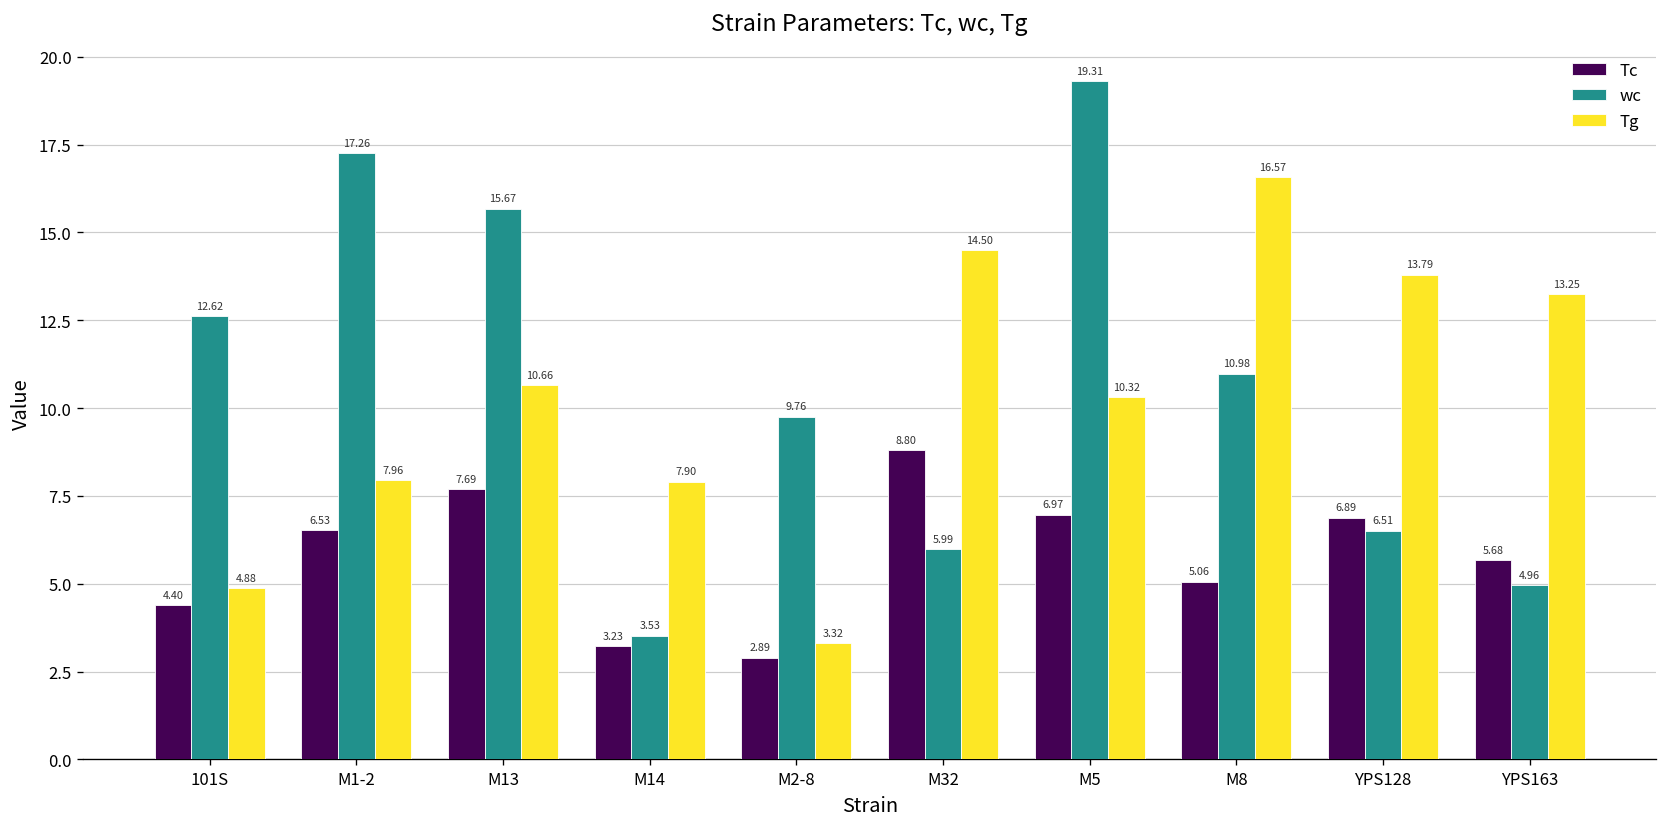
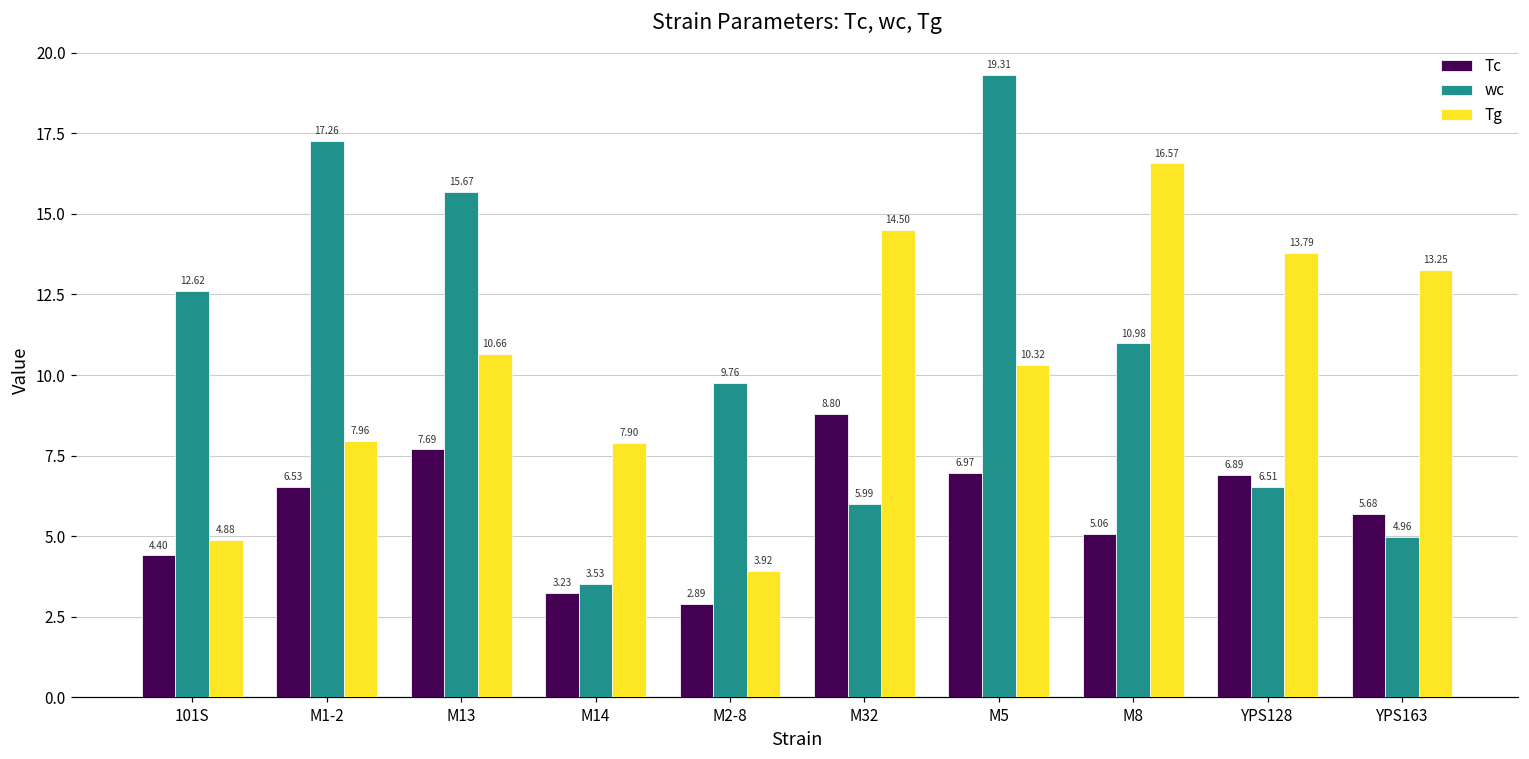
  {
    "Tc": {
      "101S": 4.40,
      "M1-2": 6.53,
      "M13": 7.69,
      "M14": 3.23,
      "M2-8": 2.89,
      "M32": 8.80,
      "M5": 6.97,
      "M8": 5.06,
      "YPS128": 6.89,
      "YPS163": 5.68
    },
    "wc": {
      "101S": 12.62,
      "M1-2": 17.26,
      "M13": 15.67,
      "M14": 3.53,
      "M2-8": 9.76,
      "M32": 5.99,
      "M5": 19.31,
      "M8": 10.98,
      "YPS128": 6.51,
      "YPS163": 4.96
    },
    "Tg": {
      "101S": 4.88,
      "M1-2": 7.96,
      "M13": 10.66,
      "M14": 7.90,
-     "M2-8": 3.32,
+     "M2-8": 3.92,
      "M32": 14.50,
      "M5": 10.32,
      "M8": 16.57,
      "YPS128": 13.79,
      "YPS163": 13.25
    }
  }
